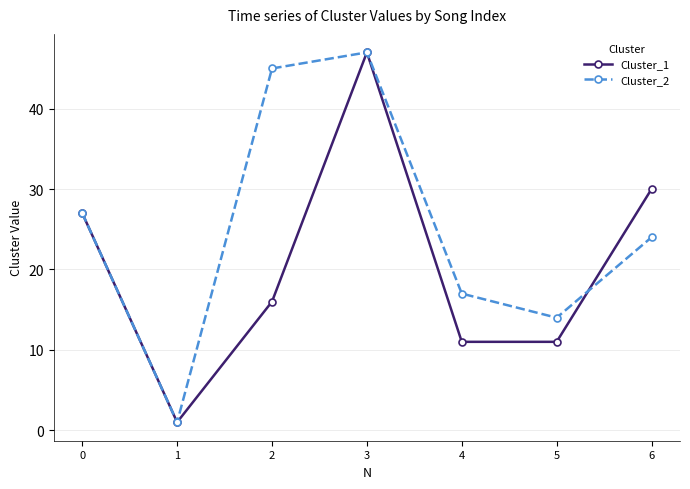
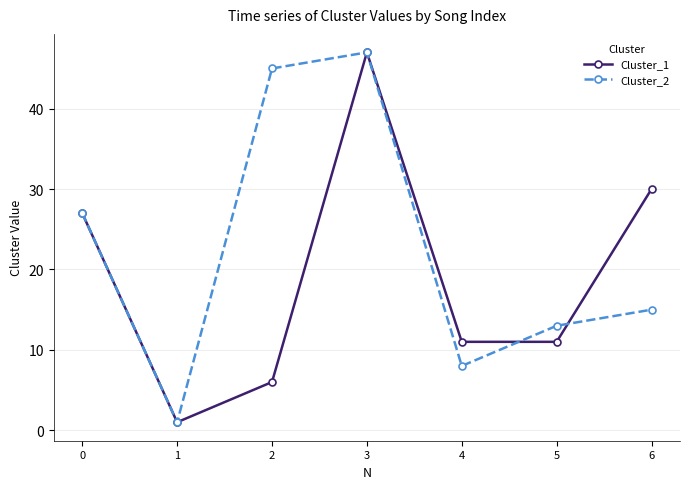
  {
    "Cluster_1": {
-     "2": 16,
+     "2": 6,
      "4": 11,
      "5": 11,
      "6": 30
    },
    "Cluster_2": {
      "2": 45,
-     "4": 17,
-     "5": 14,
-     "6": 24
+     "4": 8,
+     "5": 13,
+     "6": 15
    }
  }
